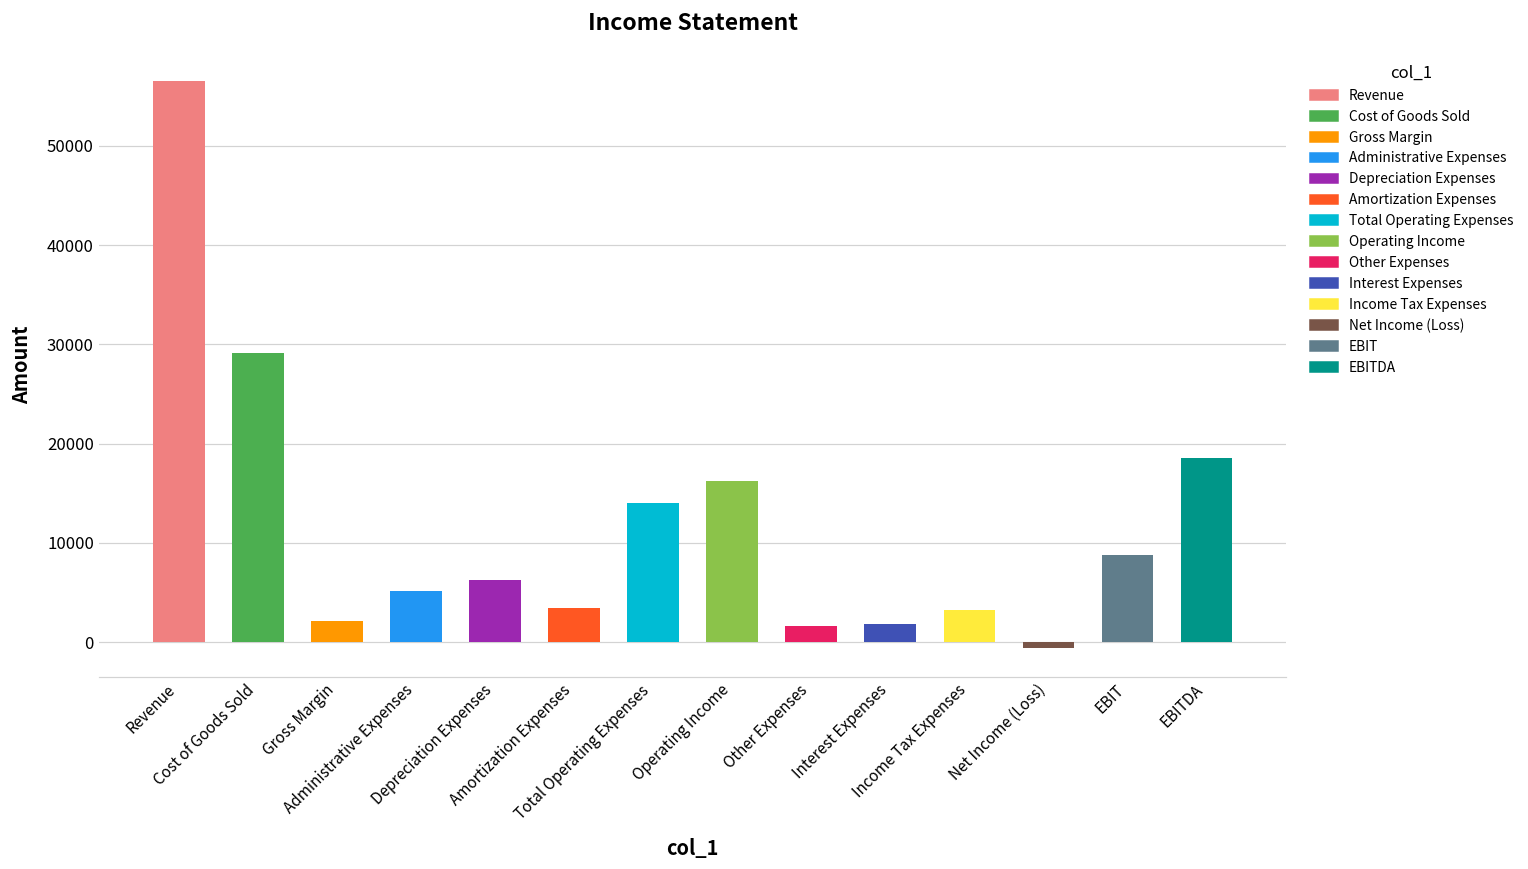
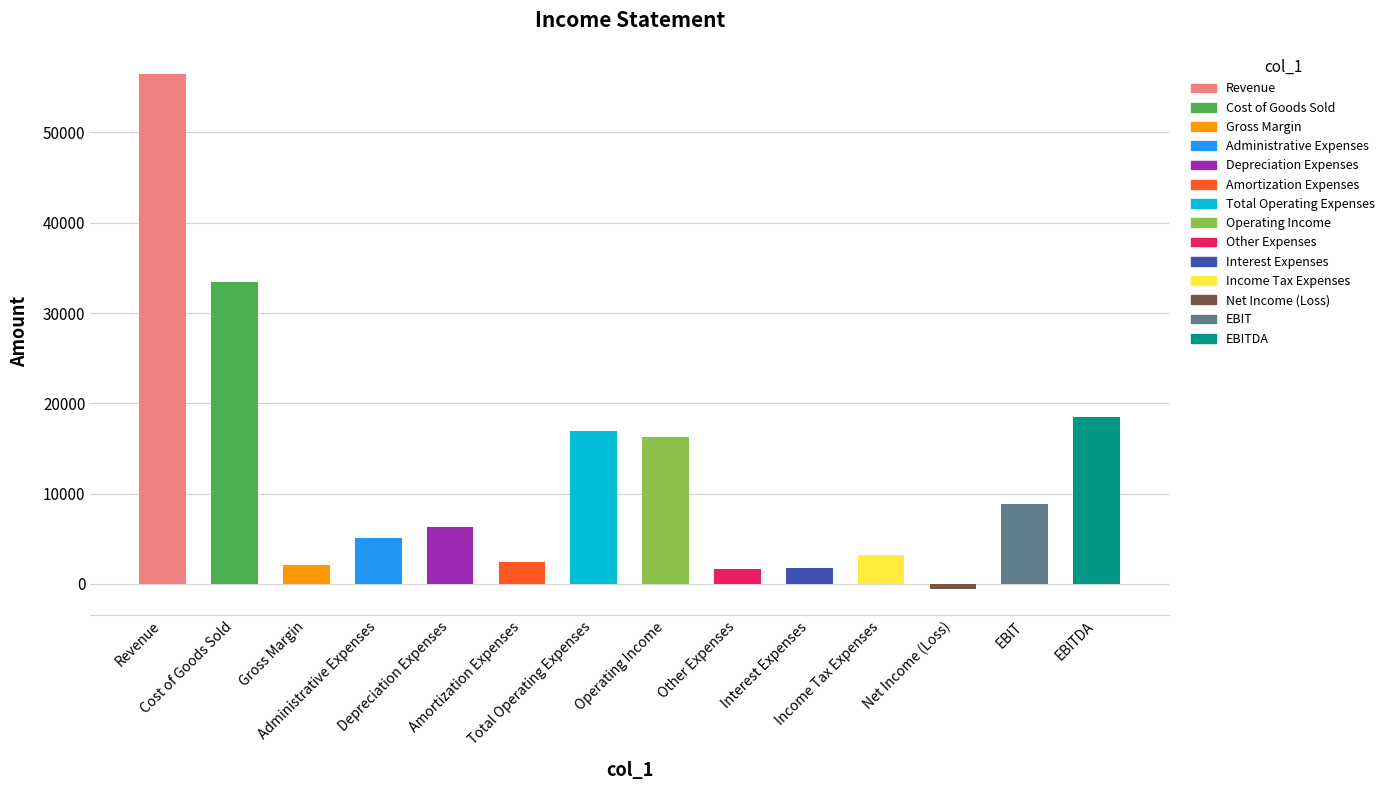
  {
    "Revenue": 57000,
-   "Cost of Goods Sold": 29000,
+   "Cost of Goods Sold": 33000,
    "Gross Margin": 2000,
    "Administrative Expenses": 5000,
    "Depreciation Expenses": 6000,
-   "Amortization Expenses": 3000,
-   "Total Operating Expenses": 14000,
+   "Amortization Expenses": 2000,
+   "Total Operating Expenses": 17000,
    "Operating Income": 16000,
    "Other Expenses": 2000,
    "Interest Expenses": 2000,
    "Income Tax Expenses": 3000,
    "Net Income (Loss)": -1000,
    "EBIT": 9000,
    "EBITDA": 19000
  }
